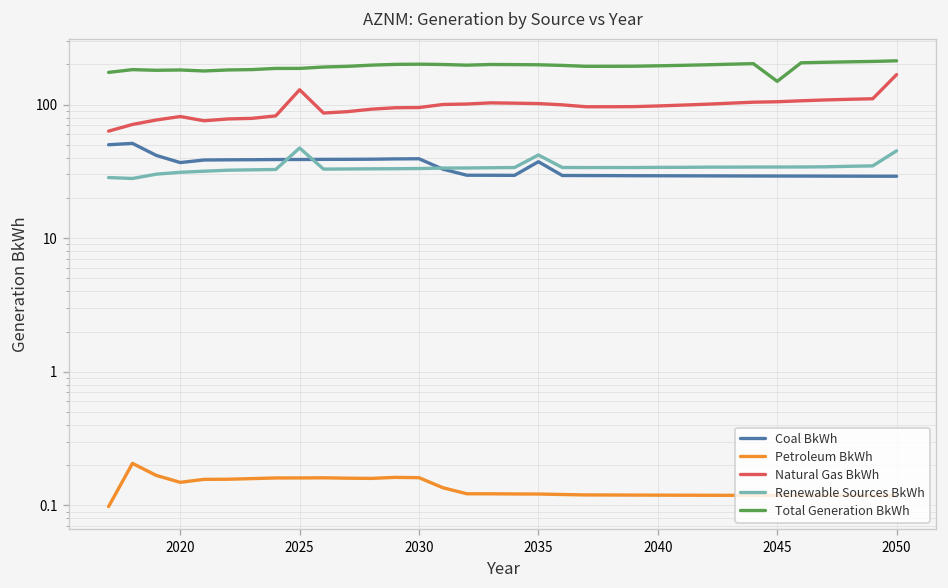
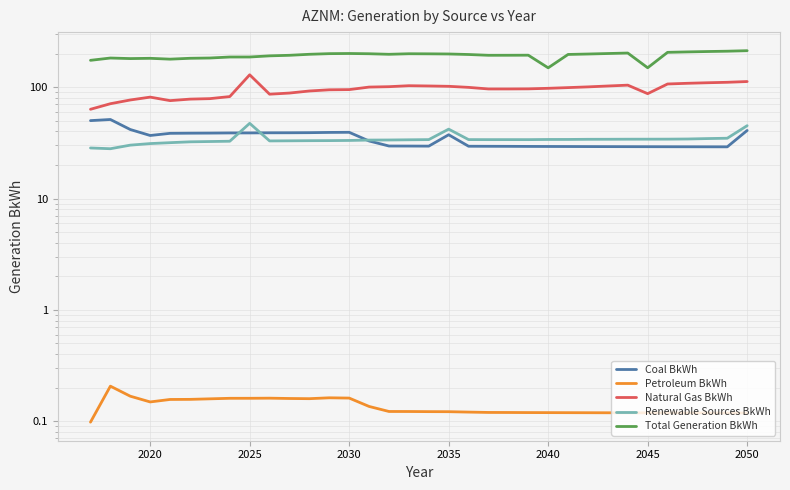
  {
    "Coal BkWh": {
      "2020": 37,
      "2025": 39,
      "2030": 39,
      "2035": 37,
      "2040": 29,
      "2045": 29,
-     "2050": 29
+     "2050": 41
    },
    "Petroleum BkWh": {
      "2020": 0.15,
      "2025": 0.16,
      "2030": 0.16,
      "2035": 0.12,
      "2040": 0.12
    },
    "Natural Gas BkWh": {
      "2020": 80,
      "2025": 130,
      "2030": 100,
      "2035": 100,
      "2040": 100,
-     "2045": 110,
-     "2050": 170
+     "2045": 90,
+     "2050": 110
    },
    "Renewable Sources BkWh": {
      "2020": 31,
      "2025": 47,
      "2030": 33,
      "2035": 42,
      "2040": 34,
      "2045": 34,
      "2050": 45
    },
    "Total Generation BkWh": {
      "2020": 180,
      "2025": 190,
      "2030": 200,
      "2035": 200,
-     "2040": 200,
+     "2040": 150,
      "2045": 150,
      "2050": 210
    }
  }
